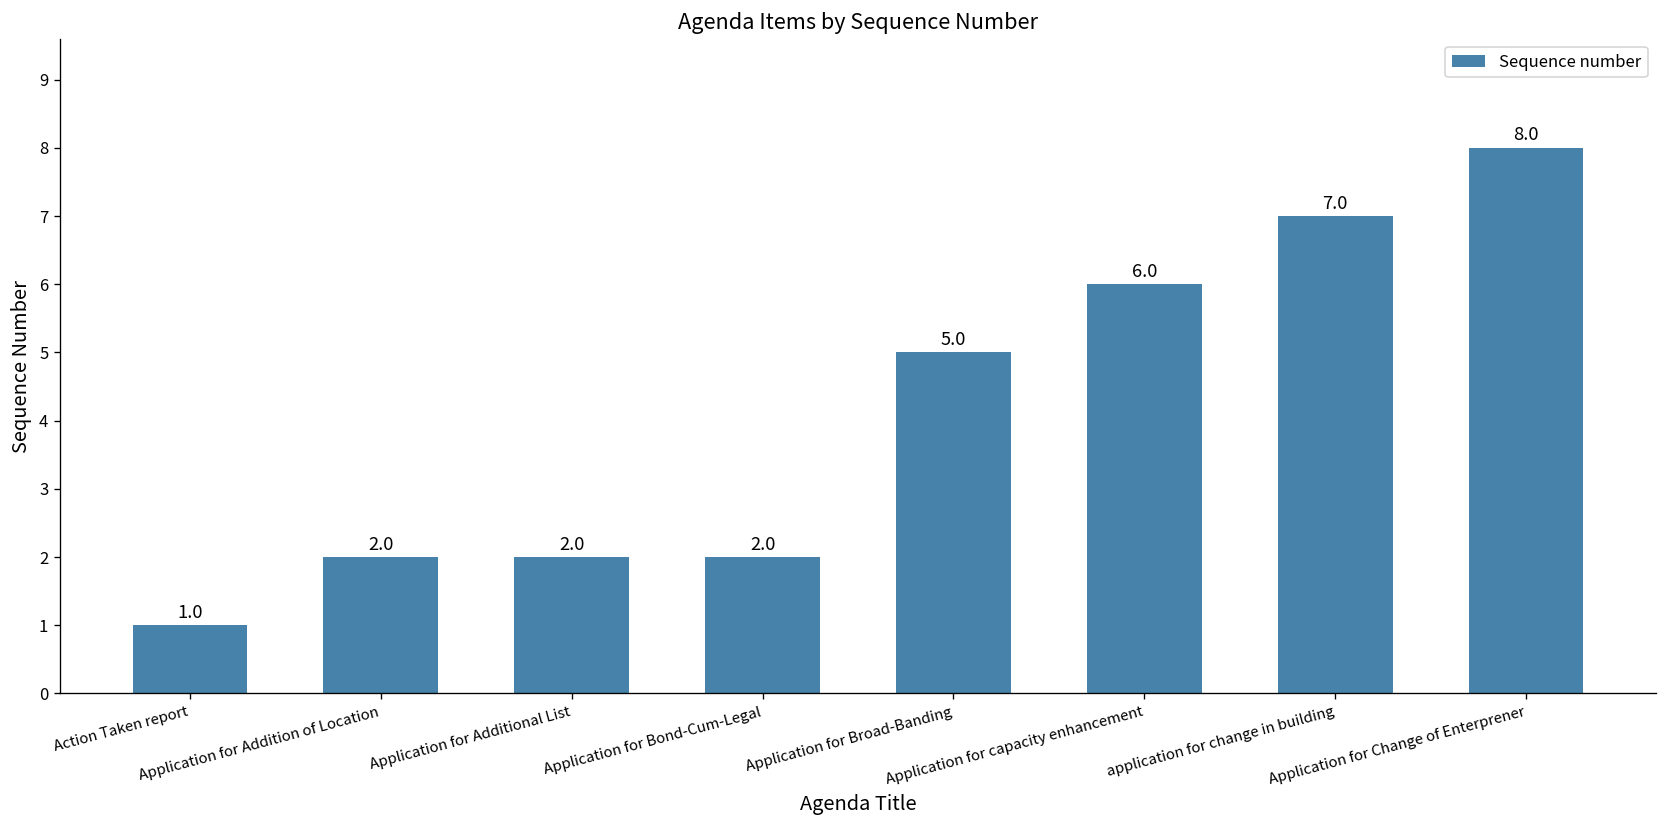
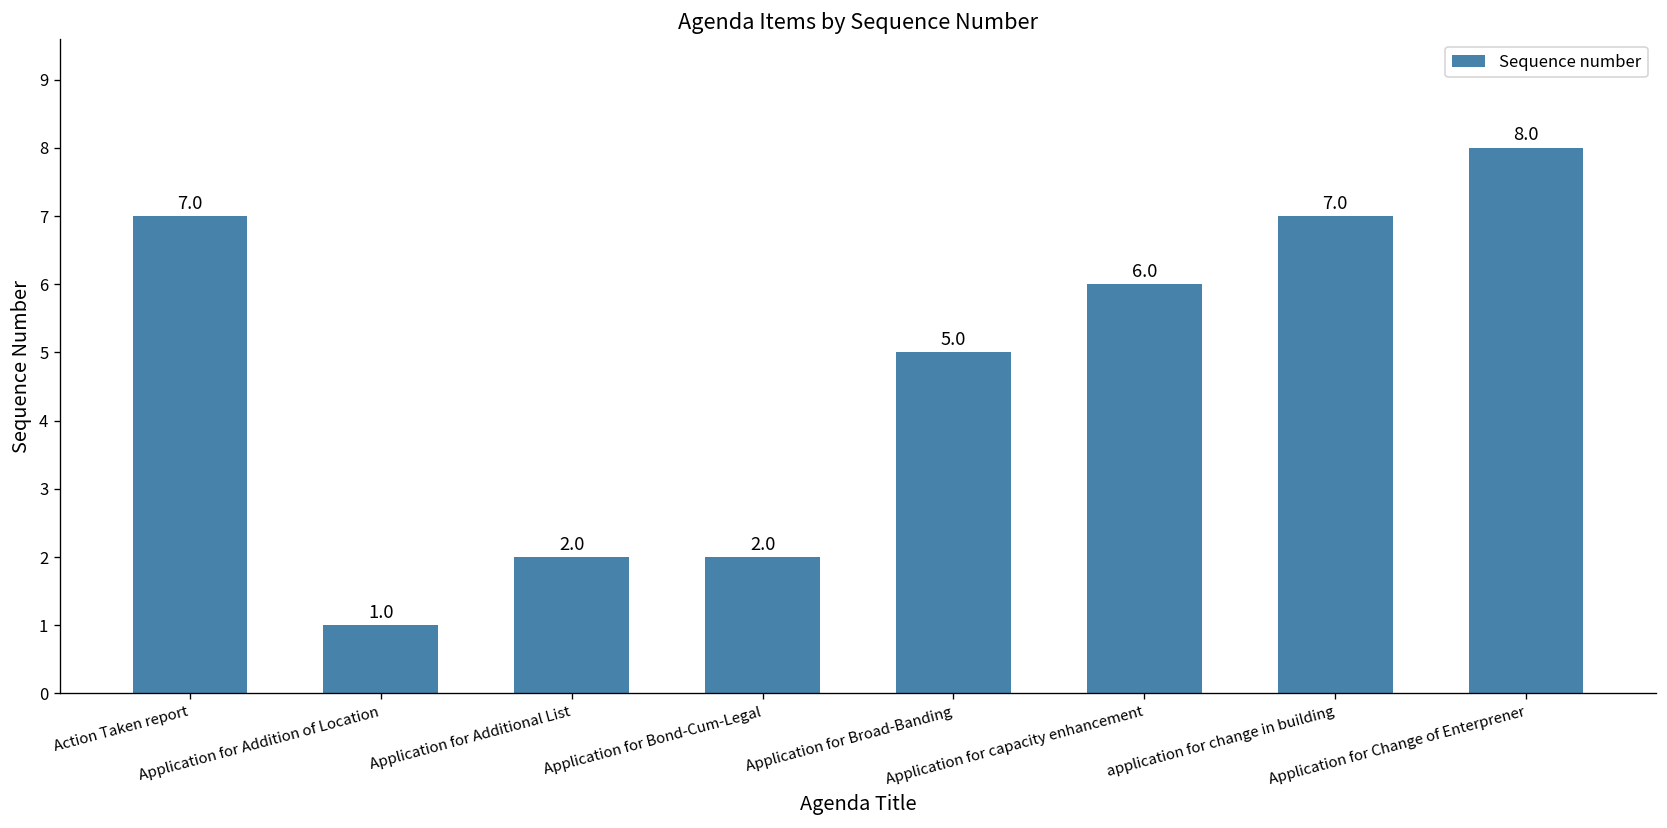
  {
-   "Action Taken report": 1.0,
-   "Application for Addition of Location": 2.0,
+   "Action Taken report": 7.0,
+   "Application for Addition of Location": 1.0,
    "Application for Additional List": 2.0,
    "Application for Bond-Cum-Legal": 2.0,
    "Application for Broad-Banding": 5.0,
    "Application for capacity enhancement": 6.0,
    "application for change in building": 7.0,
    "Application for Change of Enterprener": 8.0
  }
